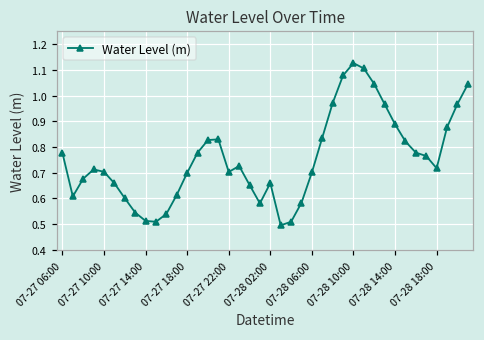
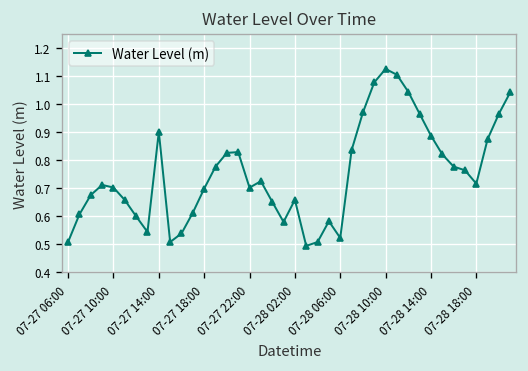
  {
-   "07-27 06:00": 0.78,
+   "07-27 06:00": 0.51,
    "07-27 10:00": 0.70,
-   "07-27 14:00": 0.51,
+   "07-27 14:00": 0.90,
    "07-27 18:00": 0.70,
    "07-27 22:00": 0.70,
    "07-28 02:00": 0.66,
-   "07-28 06:00": 0.70,
+   "07-28 06:00": 0.52,
    "07-28 10:00": 1.13,
    "07-28 14:00": 0.89,
    "07-28 18:00": 0.72
  }
